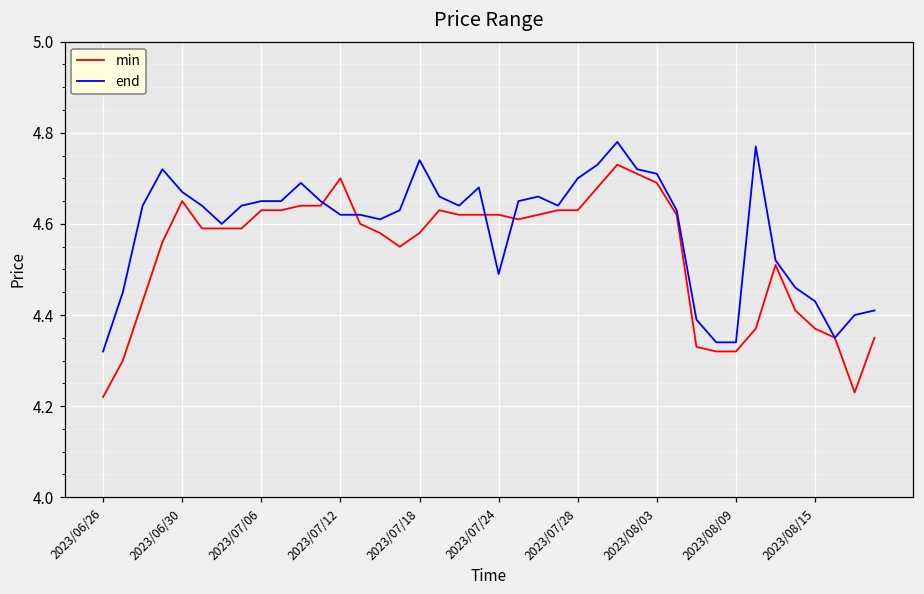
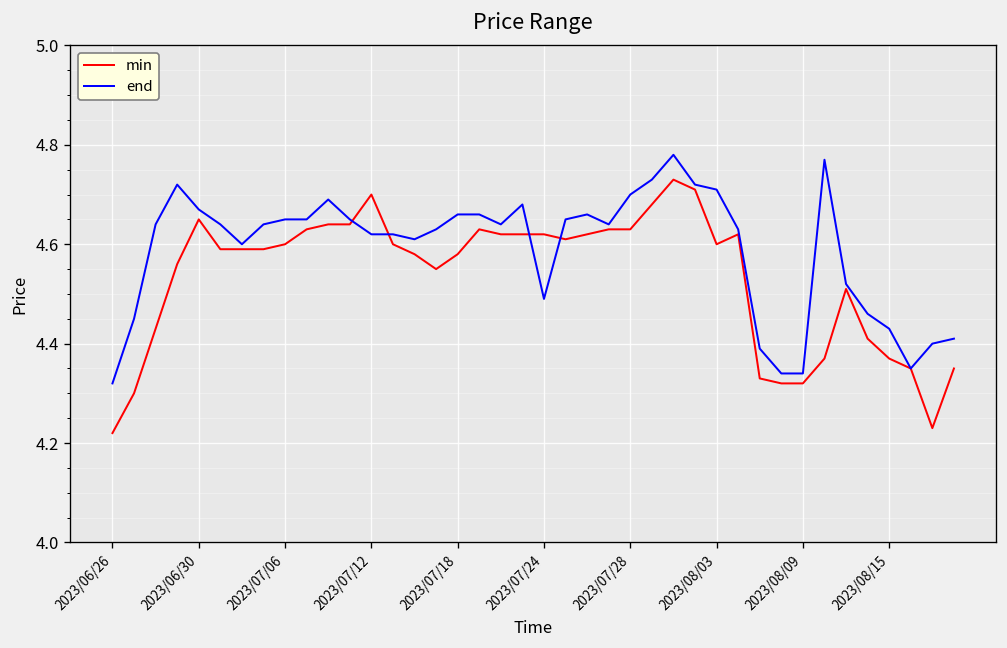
  {
    "min": {
      "2023/06/26": 4.22,
      "2023/06/30": 4.65,
-     "2023/07/06": 4.63,
+     "2023/07/06": 4.60,
      "2023/07/12": 4.70,
      "2023/07/18": 4.58,
      "2023/07/24": 4.62,
      "2023/07/28": 4.63,
-     "2023/08/03": 4.69,
+     "2023/08/03": 4.60,
      "2023/08/09": 4.32,
      "2023/08/15": 4.37
    },
    "end": {
      "2023/06/26": 4.32,
      "2023/06/30": 4.67,
      "2023/07/06": 4.65,
      "2023/07/12": 4.62,
-     "2023/07/18": 4.74,
+     "2023/07/18": 4.66,
      "2023/07/24": 4.49,
      "2023/07/28": 4.70,
      "2023/08/03": 4.71,
      "2023/08/09": 4.34,
      "2023/08/15": 4.43
    }
  }
